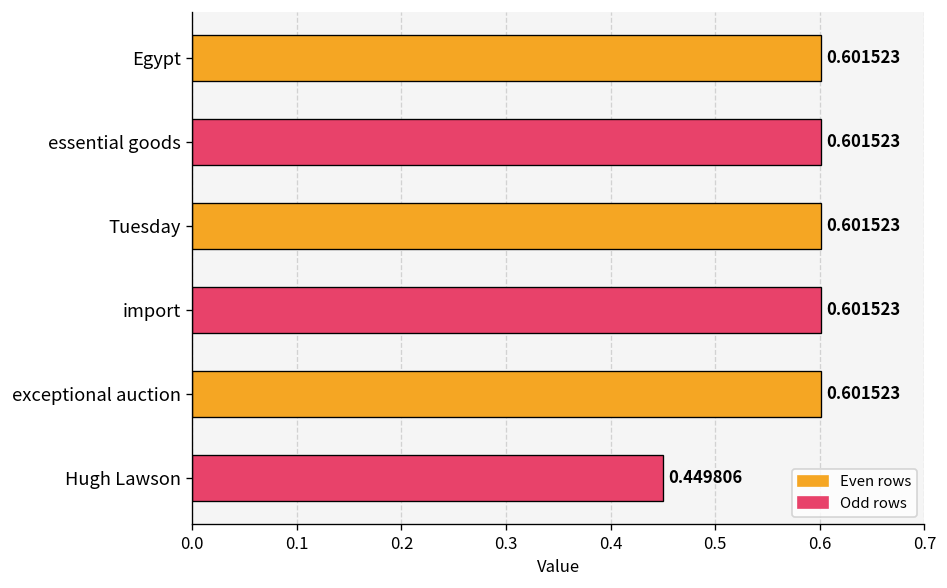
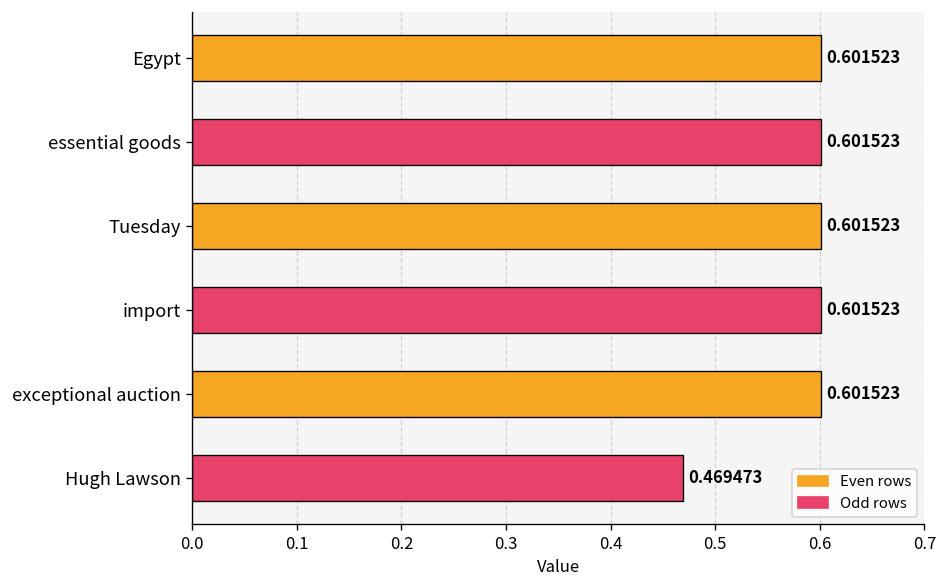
  {
    "Egypt": 0.601523,
    "essential goods": 0.601523,
    "Tuesday": 0.601523,
    "import": 0.601523,
    "exceptional auction": 0.601523,
-   "Hugh Lawson": 0.449806
+   "Hugh Lawson": 0.469473
  }
